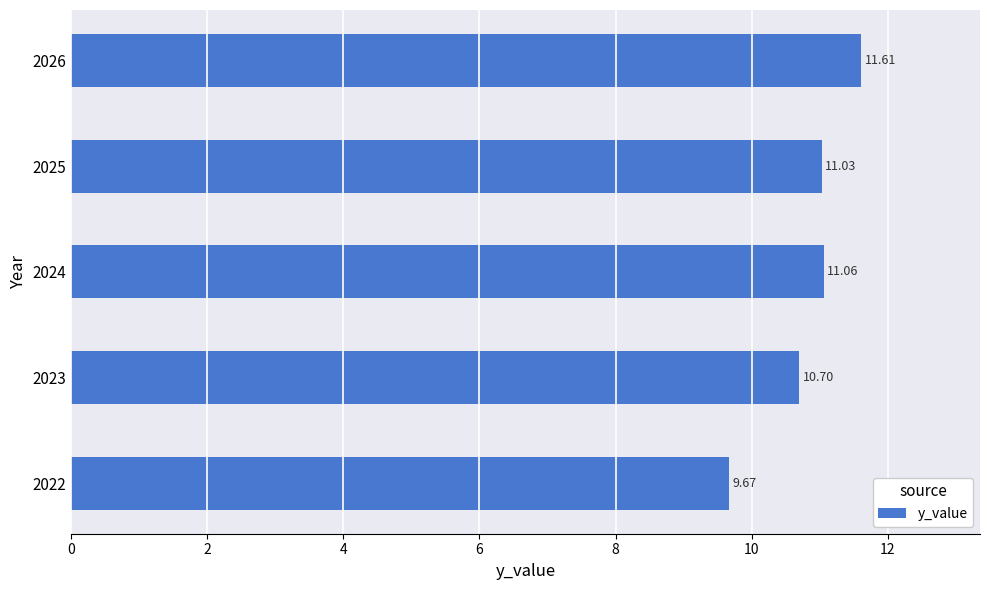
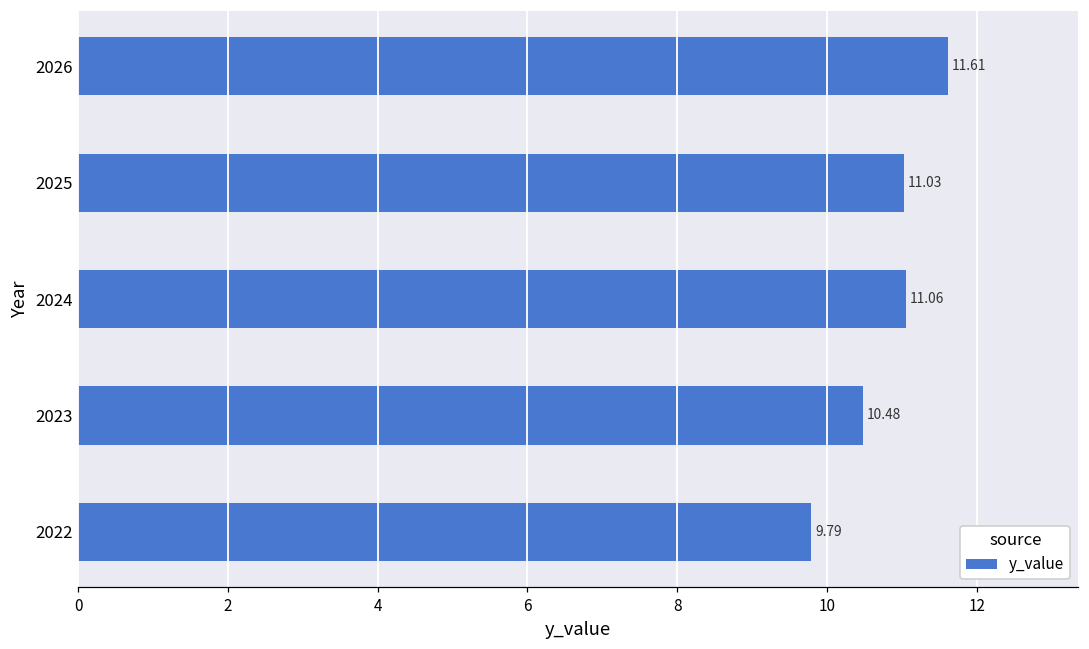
  {
    "2026": 11.61,
    "2025": 11.03,
    "2024": 11.06,
-   "2023": 10.70,
-   "2022": 9.67
+   "2023": 10.48,
+   "2022": 9.79
  }
